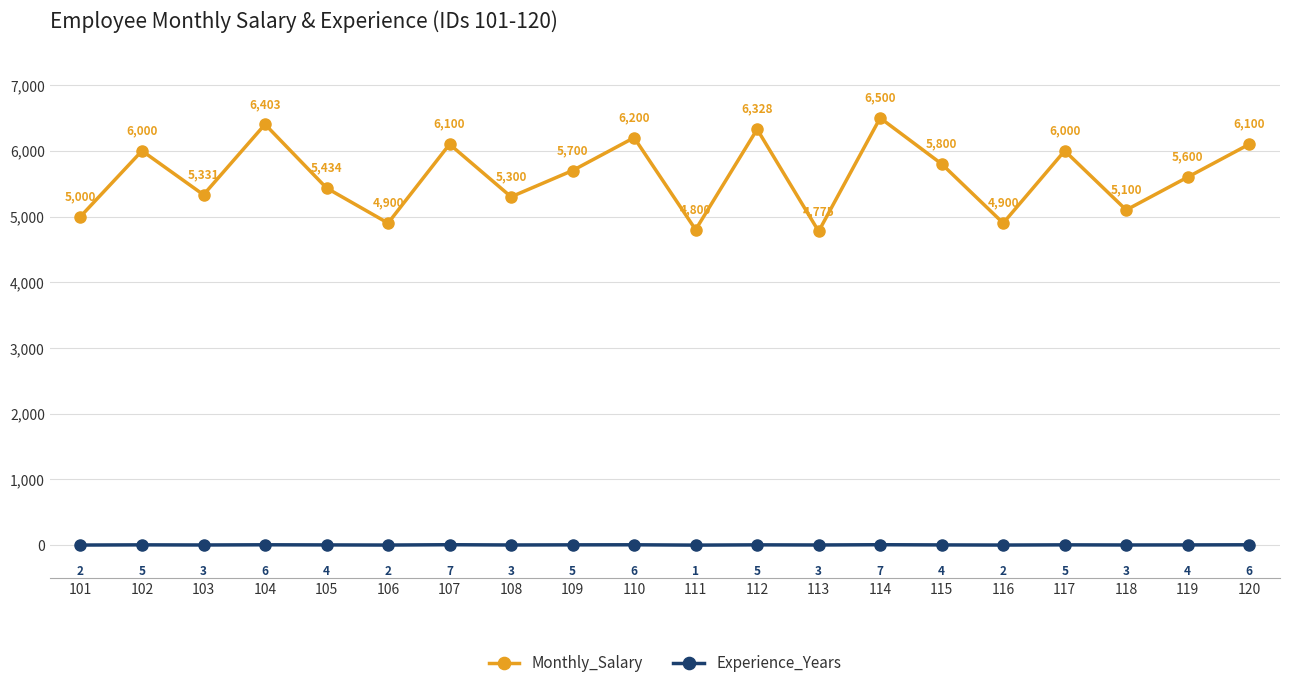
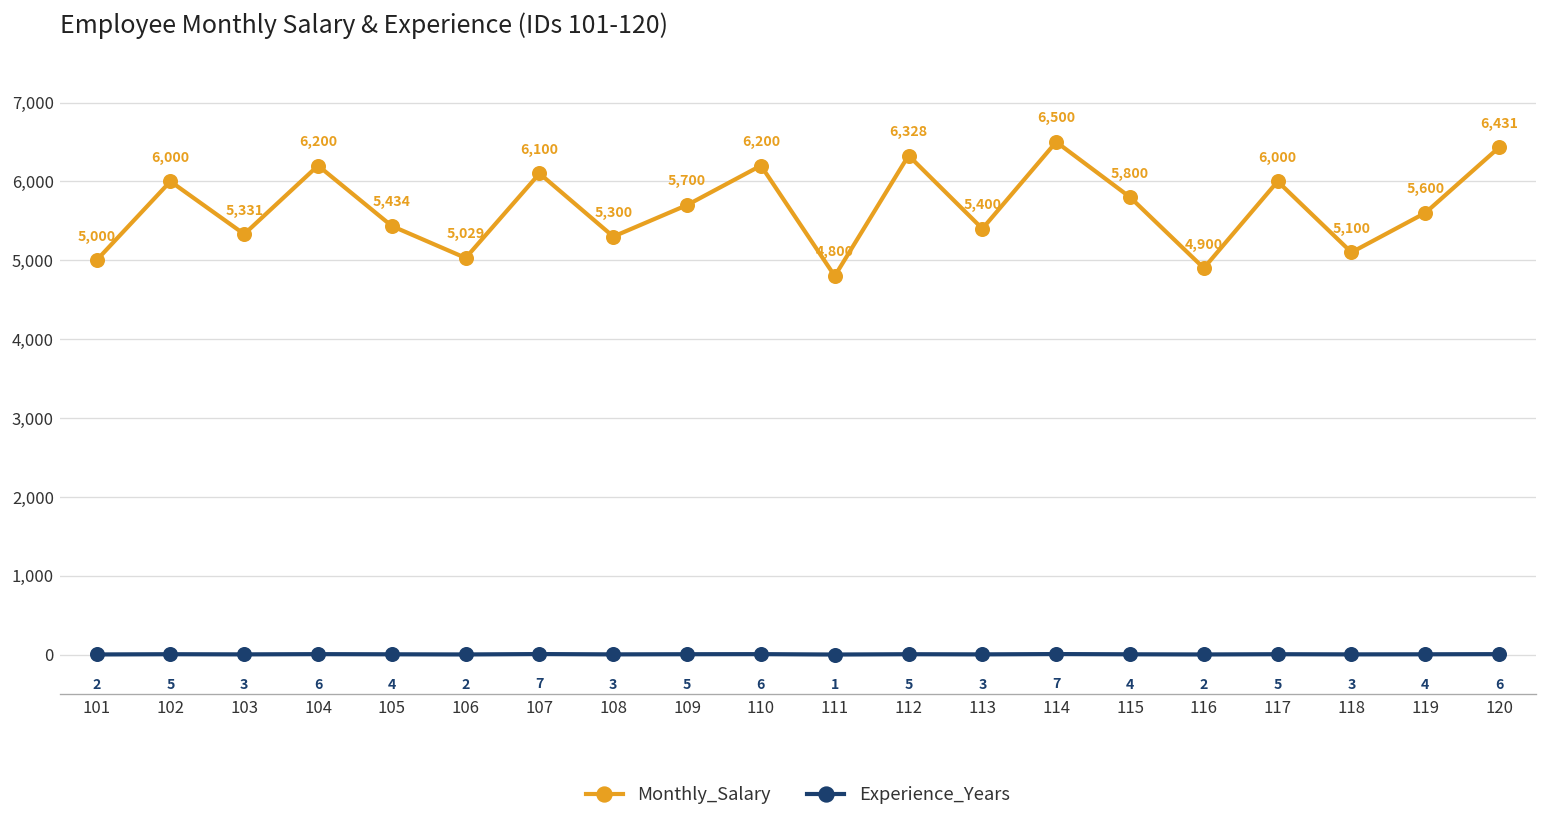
  {
    "Monthly_Salary": {
      "101": "5,000",
      "102": "6,000",
      "103": "5,331",
-     "104": "6,403",
+     "104": "6,200",
      "105": "5,434",
-     "106": "4,900",
+     "106": "5,029",
      "107": "6,100",
      "108": "5,300",
      "109": "5,700",
      "110": "6,200",
      "111": "4,800",
      "112": "6,328",
-     "113": "4,775",
+     "113": "5,400",
      "114": "6,500",
      "115": "5,800",
      "116": "4,900",
      "117": "6,000",
      "118": "5,100",
      "119": "5,600",
-     "120": "6,100"
+     "120": "6,431"
    },
    "Experience_Years": {
      "101": "2",
      "102": "5",
      "103": "3",
      "104": "6",
      "105": "4",
      "106": "2",
      "107": "7",
      "108": "3",
      "109": "5",
      "110": "6",
      "111": "1",
      "112": "5",
      "113": "3",
      "114": "7",
      "115": "4",
      "116": "2",
      "117": "5",
      "118": "3",
      "119": "4",
      "120": "6"
    }
  }
